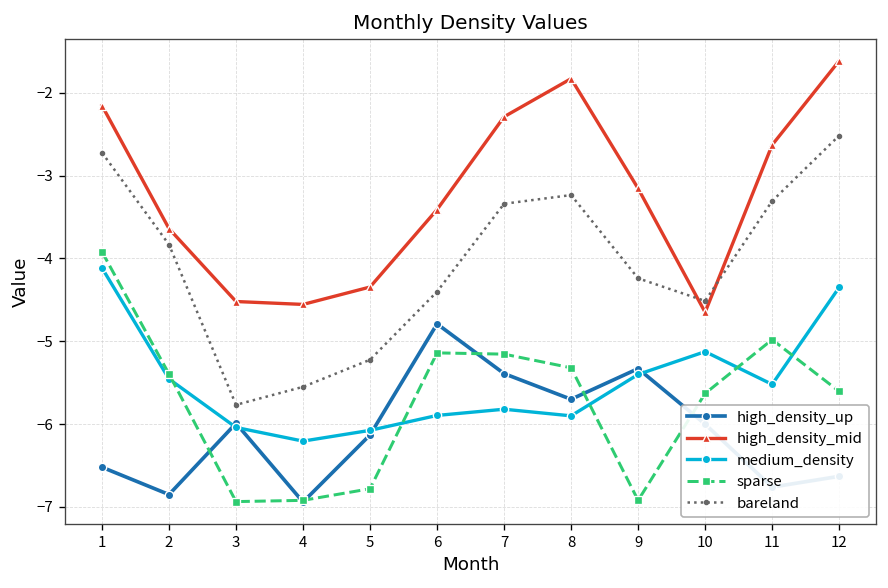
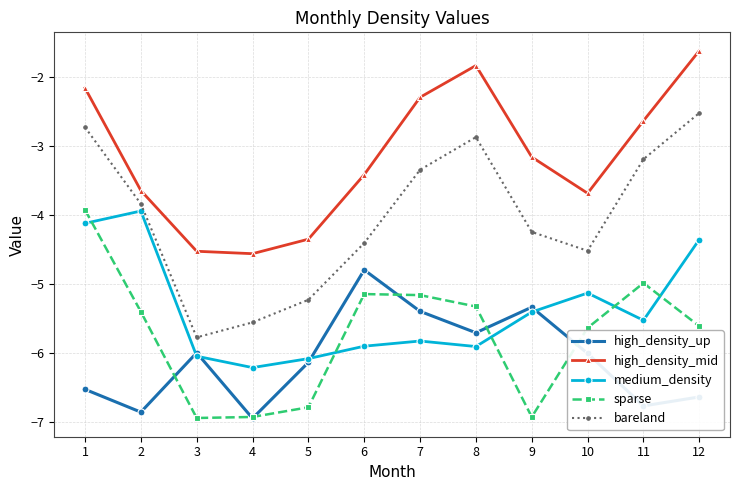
  {
    "high_density_up": {
      "1": -6.5,
      "2": -6.9,
      "3": -6.0,
      "5": -6.1,
      "6": -4.8,
      "7": -5.4,
      "8": -5.7,
      "9": -5.3
    },
    "high_density_mid": {
      "1": -2.2,
      "2": -3.6,
      "3": -4.5,
      "4": -4.6,
      "5": -4.3,
      "6": -3.4,
      "7": -2.3,
      "8": -1.8,
      "9": -3.2,
-     "10": -4.7,
+     "10": -3.7,
      "11": -2.6,
      "12": -1.6
    },
    "medium_density": {
      "1": -4.1,
-     "2": -5.5,
+     "2": -3.9,
      "3": -6.0,
      "4": -6.2,
      "5": -6.1,
      "6": -5.9,
      "7": -5.8,
      "8": -5.9,
      "9": -5.4,
      "10": -5.1,
      "11": -5.5,
      "12": -4.4
    },
    "sparse": {
      "1": -3.9,
      "2": -5.4,
      "3": -6.9,
      "5": -6.8,
      "6": -5.1,
      "7": -5.2,
      "8": -5.3,
      "9": -6.9,
      "10": -5.6,
      "11": -5.0,
      "12": -5.6
    },
    "bareland": {
      "1": -2.7,
      "2": -3.8,
      "3": -5.8,
      "4": -5.6,
      "5": -5.2,
      "6": -4.4,
      "7": -3.3,
-     "8": -3.2,
+     "8": -2.9,
      "9": -4.2,
      "10": -4.5,
-     "11": -3.3,
+     "11": -3.2,
      "12": -2.5
    }
  }
